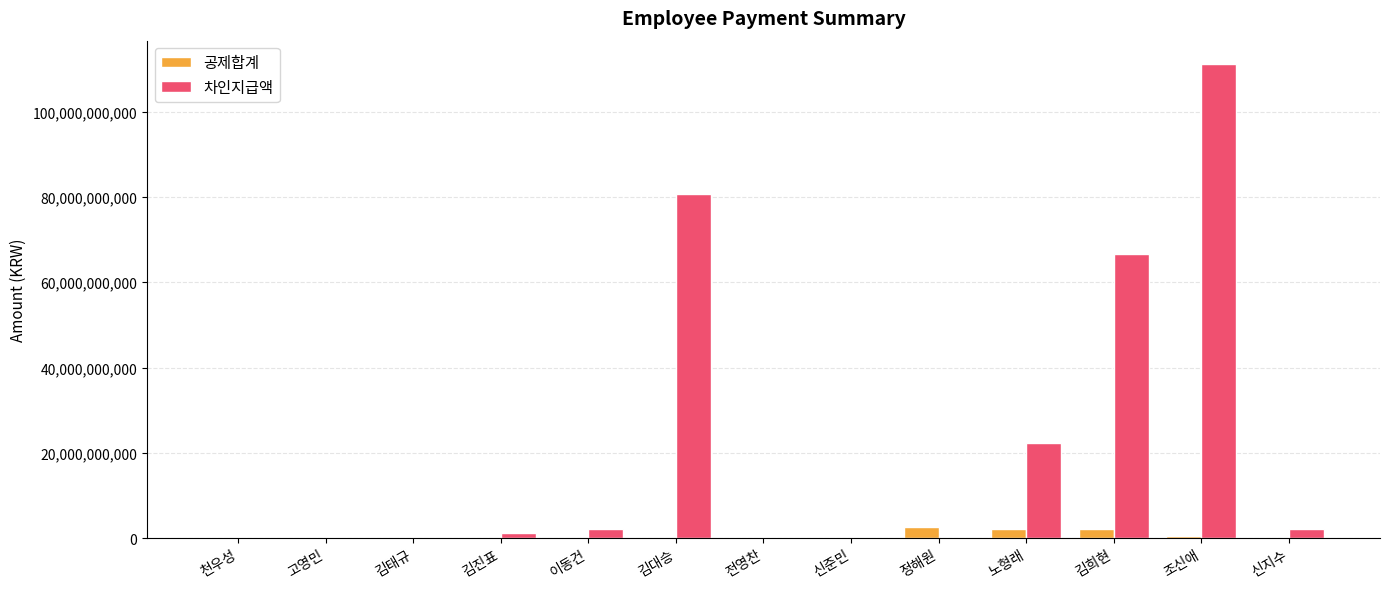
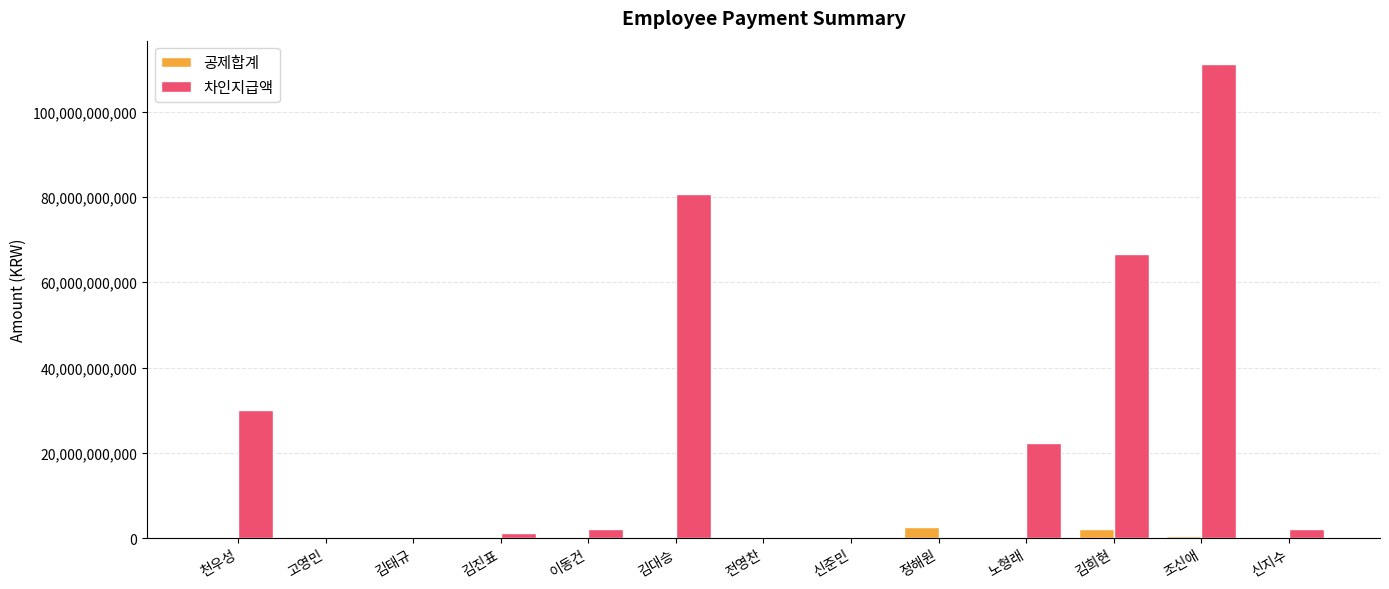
  {
    "공제합계": {
      "정해원": "3,000,000,000",
-     "노형래": "2,000,000,000",
+     "노형래": "0",
      "김희현": "2,000,000,000"
    },
    "차인지급액": {
-     "천우성": "0",
+     "천우성": "30,000,000,000",
      "김진표": "1,000,000,000",
      "이동건": "2,000,000,000",
      "김대승": "81,000,000,000",
      "노형래": "22,000,000,000",
      "김희현": "67,000,000,000",
      "조신애": "111,000,000,000",
      "신지수": "2,000,000,000"
    }
  }
